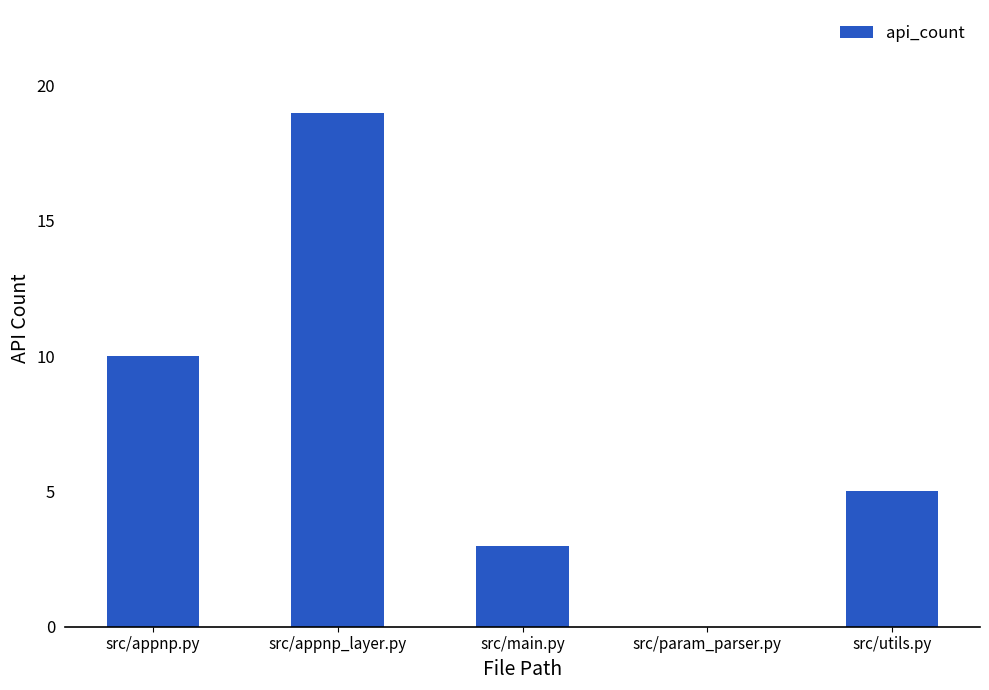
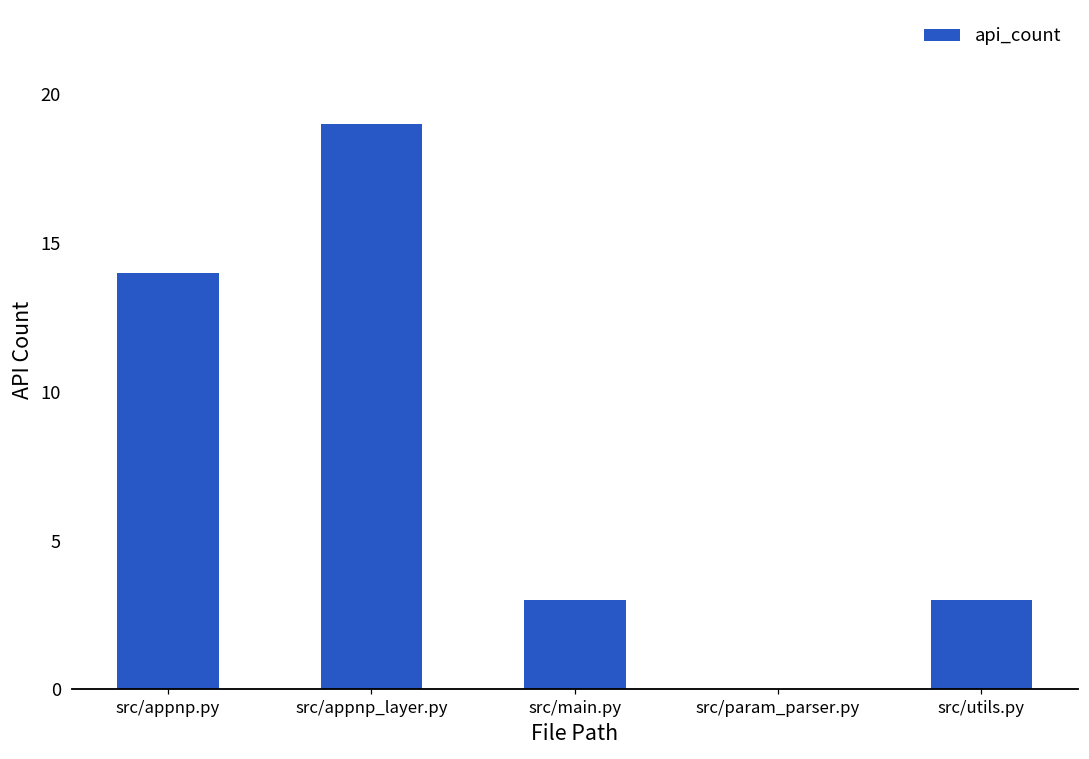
  {
-   "src/appnp.py": 10,
+   "src/appnp.py": 14,
    "src/appnp_layer.py": 19,
    "src/main.py": 3,
    "src/param_parser.py": 0,
-   "src/utils.py": 5
+   "src/utils.py": 3
  }
